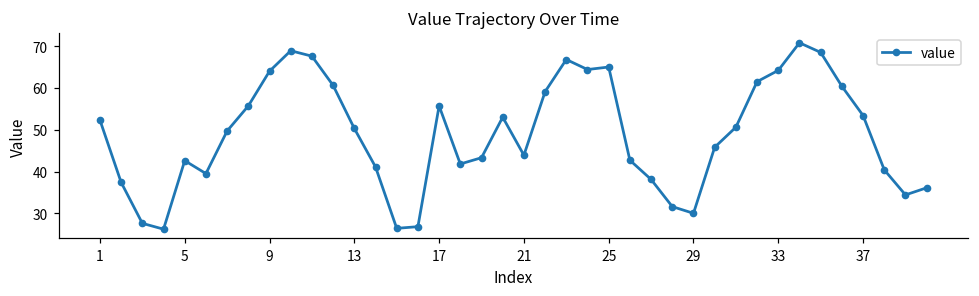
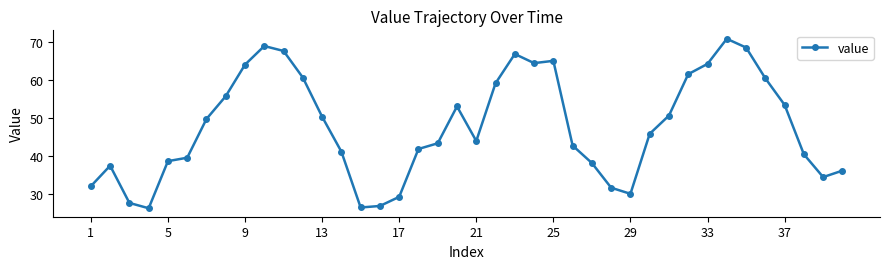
  {
-   "1": 52,
-   "5": 43,
+   "1": 32,
+   "5": 39,
    "9": 64,
    "13": 50,
-   "17": 56,
+   "17": 29,
    "21": 44,
    "25": 65,
    "29": 30,
    "33": 64,
    "37": 53
  }
